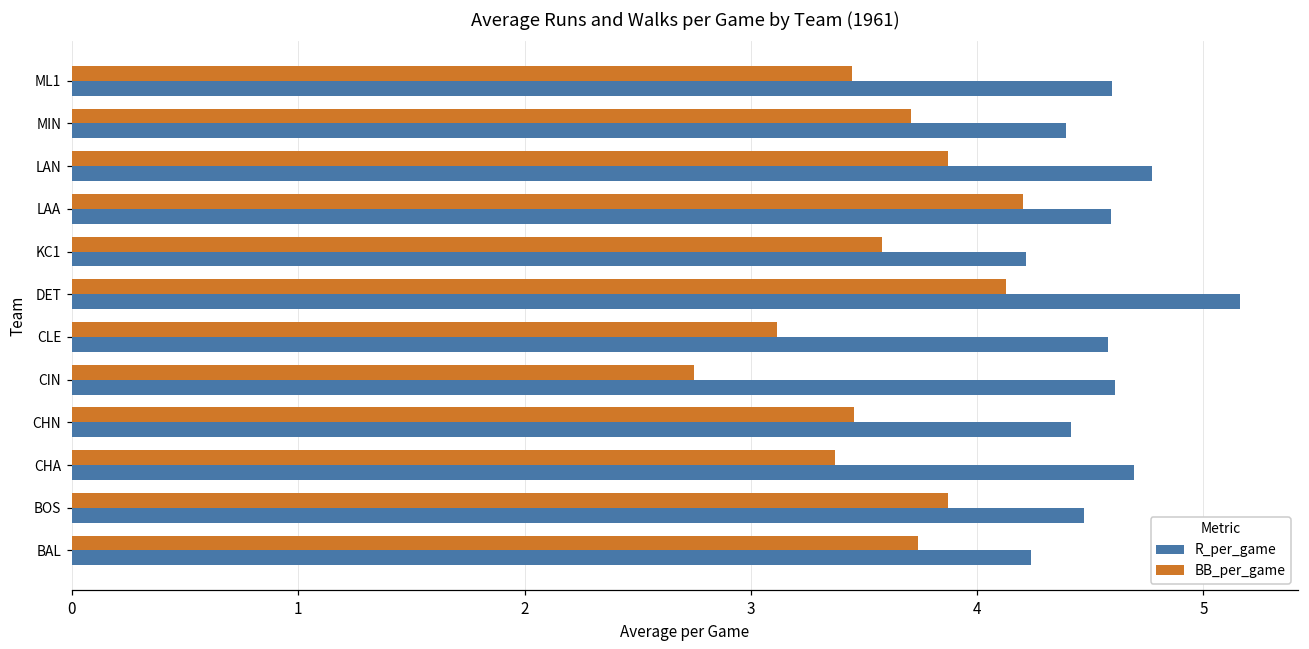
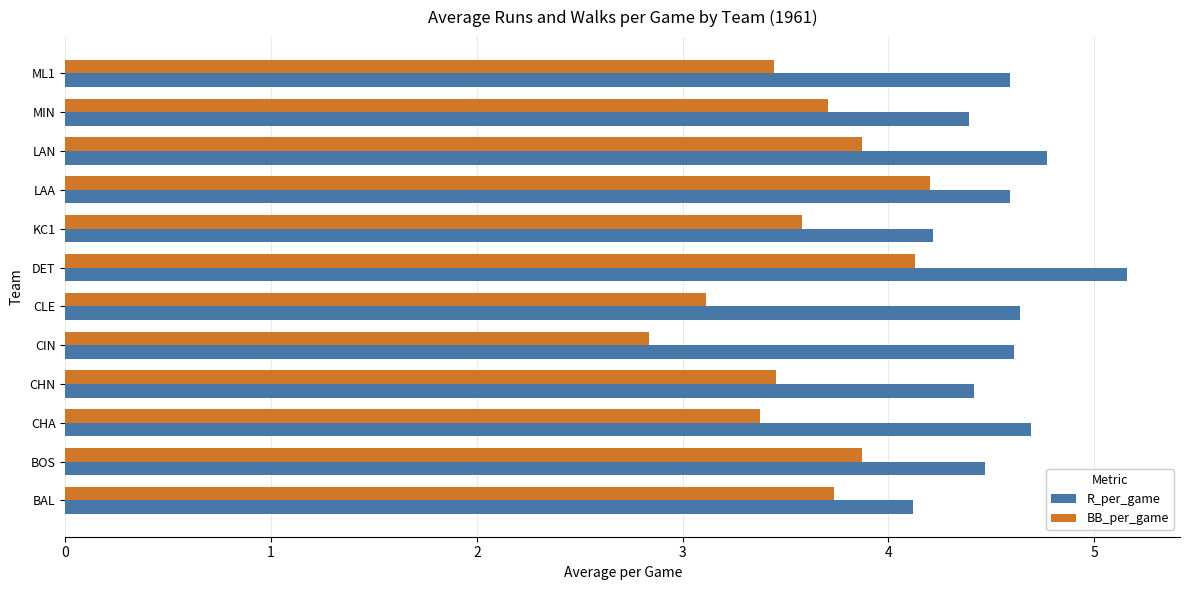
  {
    "R_per_game": {
      "ML1": 4.59,
      "MIN": 4.39,
      "LAN": 4.77,
      "LAA": 4.59,
      "KC1": 4.22,
      "DET": 5.16,
-     "CLE": 4.58,
+     "CLE": 4.64,
      "CIN": 4.61,
      "CHN": 4.42,
      "CHA": 4.69,
      "BOS": 4.47,
-     "BAL": 4.24
+     "BAL": 4.12
    },
    "BB_per_game": {
      "ML1": 3.45,
      "MIN": 3.71,
      "LAN": 3.87,
      "LAA": 4.20,
      "KC1": 3.58,
      "DET": 4.13,
      "CLE": 3.12,
-     "CIN": 2.75,
+     "CIN": 2.84,
      "CHN": 3.46,
      "CHA": 3.37,
      "BOS": 3.87,
      "BAL": 3.74
    }
  }
